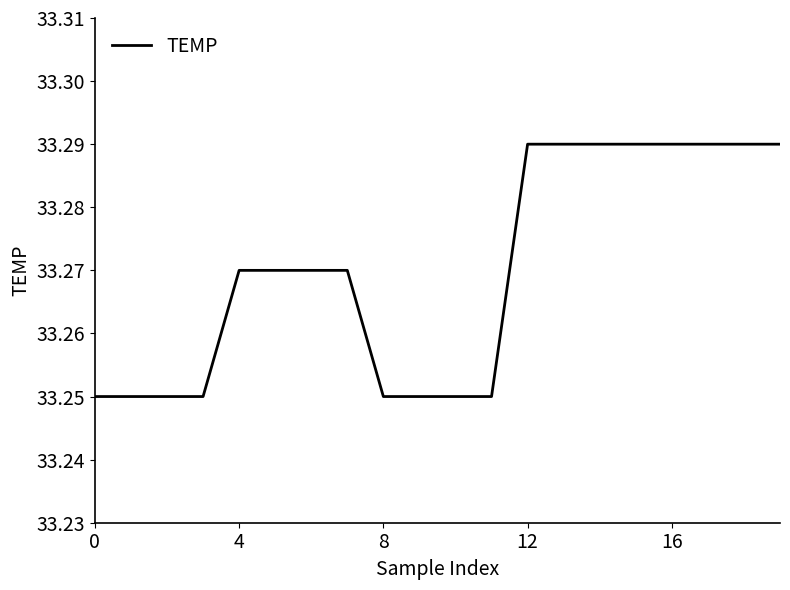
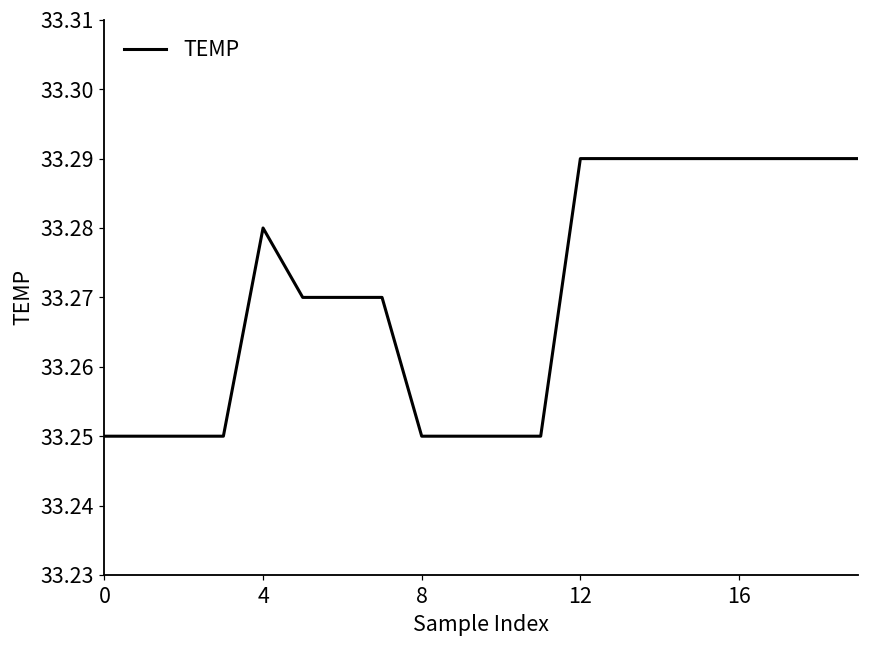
  {
    "0": 33.25,
-   "4": 33.27,
+   "4": 33.28,
    "8": 33.25,
    "12": 33.29,
    "16": 33.29
  }
